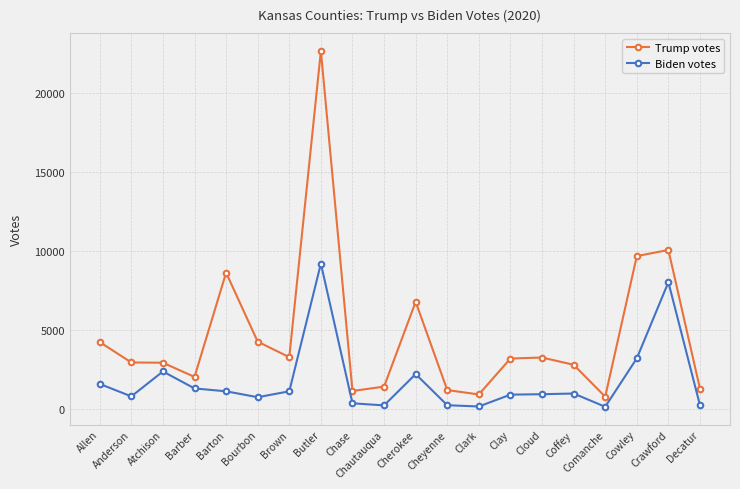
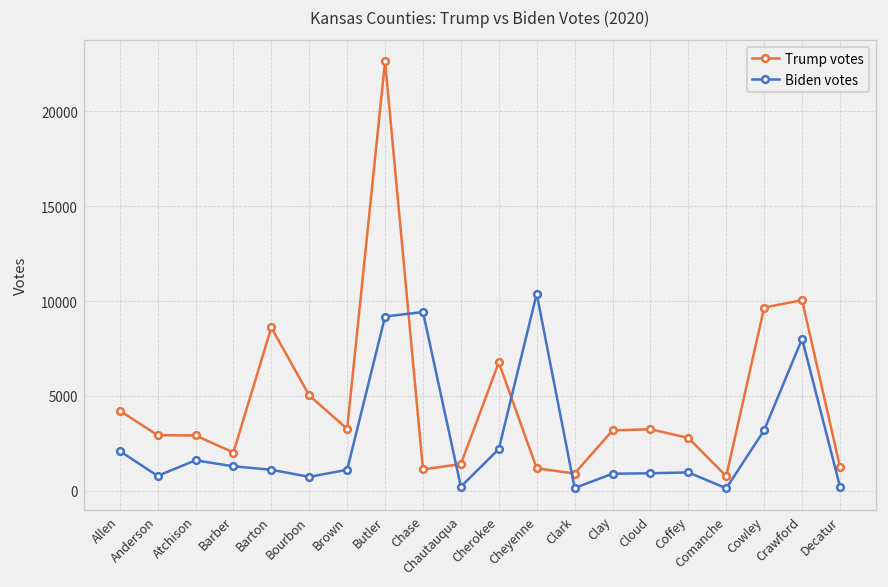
  {
    "Trump votes": {
      "Allen": 4200,
      "Anderson": 2900,
      "Atchison": 2900,
      "Barber": 2000,
      "Barton": 8600,
-     "Bourbon": 4200,
+     "Bourbon": 5000,
      "Brown": 3300,
      "Butler": 22600,
      "Chase": 1100,
      "Chautauqua": 1400,
      "Cherokee": 6800,
      "Cheyenne": 1200,
      "Clark": 900,
      "Clay": 3200,
      "Cloud": 3200,
      "Coffey": 2800,
      "Comanche": 800,
      "Cowley": 9700,
      "Crawford": 10000,
      "Decatur": 1300
    },
    "Biden votes": {
-     "Allen": 1600,
+     "Allen": 2100,
      "Anderson": 800,
-     "Atchison": 2400,
+     "Atchison": 1600,
      "Barber": 1300,
      "Barton": 1100,
      "Bourbon": 700,
      "Brown": 1100,
      "Butler": 9200,
-     "Chase": 300,
+     "Chase": 9400,
      "Chautauqua": 200,
      "Cherokee": 2200,
-     "Cheyenne": 200,
+     "Cheyenne": 10400,
      "Clark": 100,
      "Clay": 900,
      "Cloud": 900,
      "Coffey": 1000,
      "Comanche": 100,
      "Cowley": 3200,
      "Crawford": 8000,
      "Decatur": 200
    }
  }
